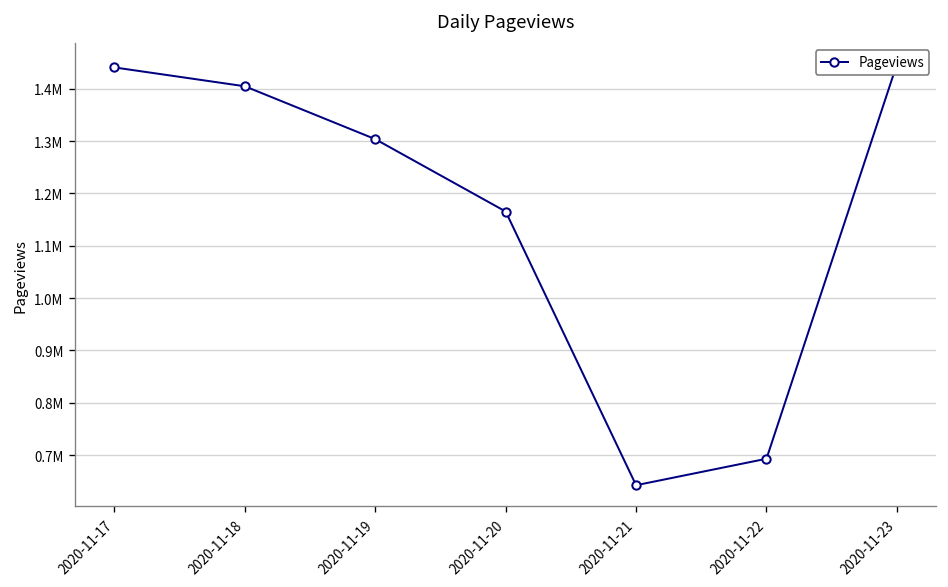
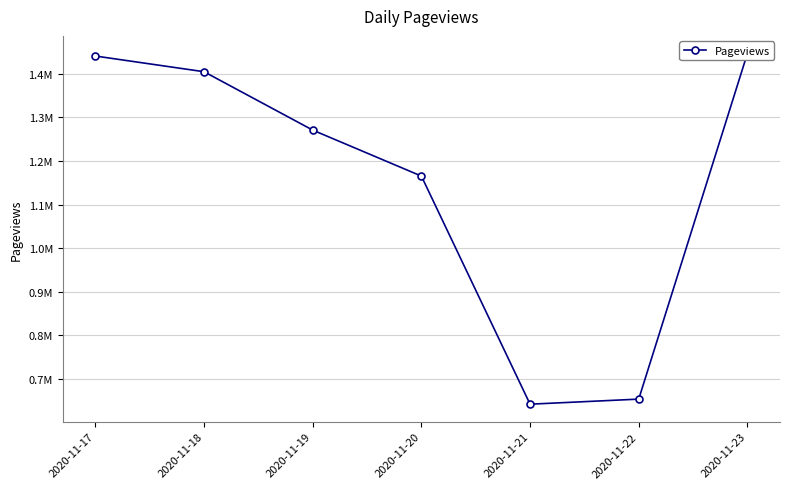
  {
    "2020-11-17": 1440000,
    "2020-11-18": 1400000,
-   "2020-11-19": 1300000,
+   "2020-11-19": 1270000,
    "2020-11-20": 1170000,
    "2020-11-21": 640000,
-   "2020-11-22": 690000
+   "2020-11-22": 650000
  }
